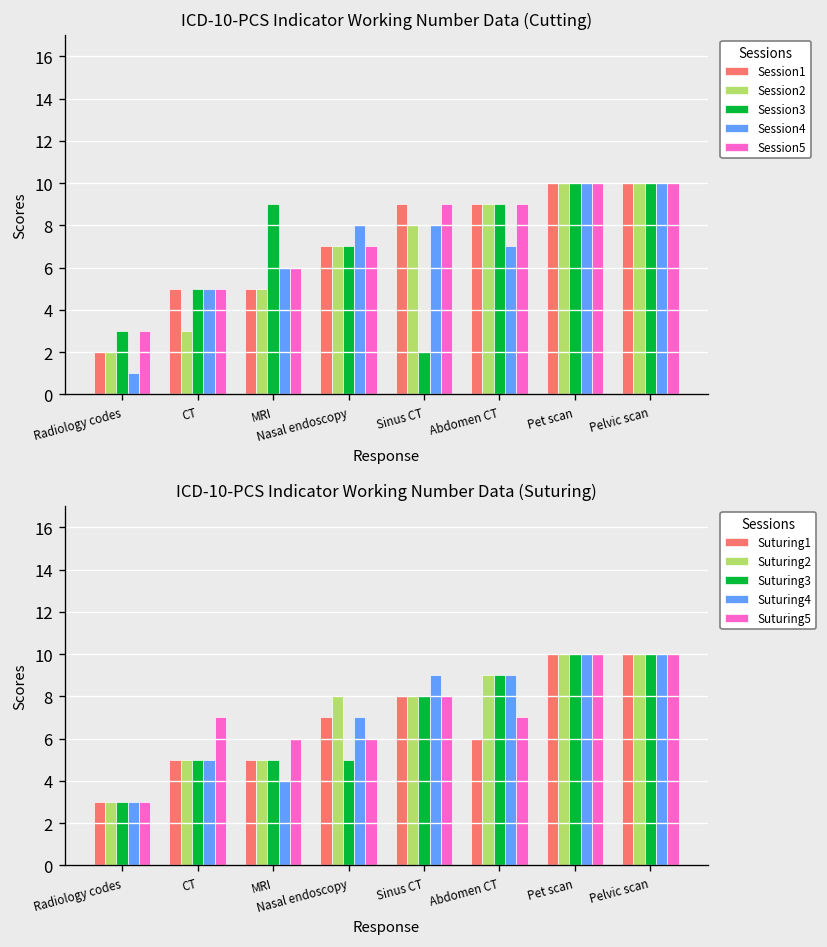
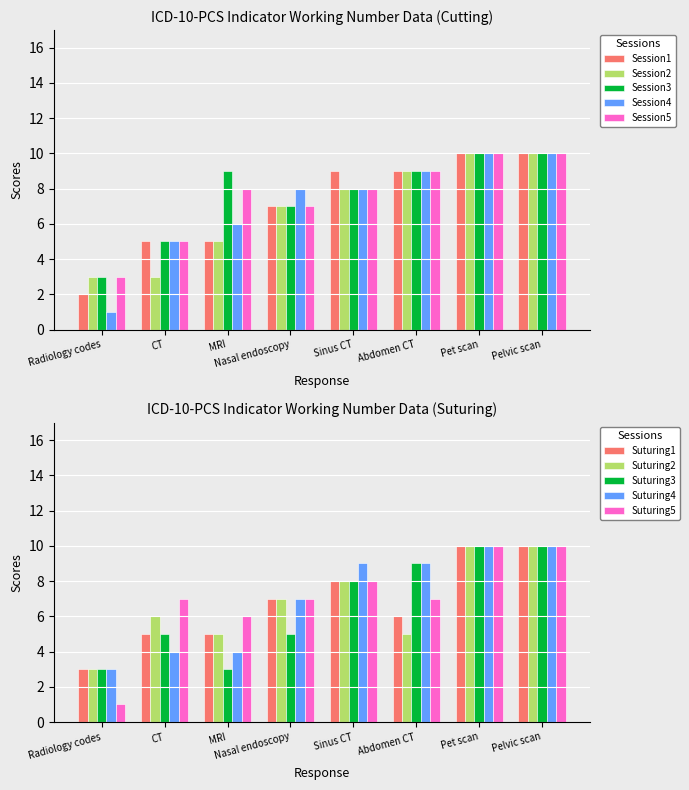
  {
    "ICD-10-PCS Indicator Working Number Data (Cutting)": {
      "Session1": {
        "Radiology codes": 2,
        "CT": 5,
        "MRI": 5,
        "Nasal endoscopy": 7,
        "Sinus CT": 9,
        "Abdomen CT": 9,
        "Pet scan": 10,
        "Pelvic scan": 10
      },
      "Session2": {
-       "Radiology codes": 2,
+       "Radiology codes": 3,
        "CT": 3,
        "MRI": 5,
        "Nasal endoscopy": 7,
        "Sinus CT": 8,
        "Abdomen CT": 9,
        "Pet scan": 10,
        "Pelvic scan": 10
      },
      "Session3": {
        "Radiology codes": 3,
        "CT": 5,
        "MRI": 9,
        "Nasal endoscopy": 7,
-       "Sinus CT": 2,
+       "Sinus CT": 8,
        "Abdomen CT": 9,
        "Pet scan": 10,
        "Pelvic scan": 10
      },
      "Session4": {
        "Radiology codes": 1,
        "CT": 5,
        "MRI": 6,
        "Nasal endoscopy": 8,
        "Sinus CT": 8,
-       "Abdomen CT": 7,
+       "Abdomen CT": 9,
        "Pet scan": 10,
        "Pelvic scan": 10
      },
      "Session5": {
        "Radiology codes": 3,
        "CT": 5,
-       "MRI": 6,
+       "MRI": 8,
        "Nasal endoscopy": 7,
-       "Sinus CT": 9,
+       "Sinus CT": 8,
        "Abdomen CT": 9,
        "Pet scan": 10,
        "Pelvic scan": 10
      }
    },
    "ICD-10-PCS Indicator Working Number Data (Suturing)": {
      "Suturing1": {
        "Radiology codes": 3,
        "CT": 5,
        "MRI": 5,
        "Nasal endoscopy": 7,
        "Sinus CT": 8,
        "Abdomen CT": 6,
        "Pet scan": 10,
        "Pelvic scan": 10
      },
      "Suturing2": {
        "Radiology codes": 3,
-       "CT": 5,
+       "CT": 6,
        "MRI": 5,
-       "Nasal endoscopy": 8,
+       "Nasal endoscopy": 7,
        "Sinus CT": 8,
-       "Abdomen CT": 9,
+       "Abdomen CT": 5,
        "Pet scan": 10,
        "Pelvic scan": 10
      },
      "Suturing3": {
        "Radiology codes": 3,
        "CT": 5,
-       "MRI": 5,
+       "MRI": 3,
        "Nasal endoscopy": 5,
        "Sinus CT": 8,
        "Abdomen CT": 9,
        "Pet scan": 10,
        "Pelvic scan": 10
      },
      "Suturing4": {
        "Radiology codes": 3,
-       "CT": 5,
+       "CT": 4,
        "MRI": 4,
        "Nasal endoscopy": 7,
        "Sinus CT": 9,
        "Abdomen CT": 9,
        "Pet scan": 10,
        "Pelvic scan": 10
      },
      "Suturing5": {
-       "Radiology codes": 3,
+       "Radiology codes": 1,
        "CT": 7,
        "MRI": 6,
-       "Nasal endoscopy": 6,
+       "Nasal endoscopy": 7,
        "Sinus CT": 8,
        "Abdomen CT": 7,
        "Pet scan": 10,
        "Pelvic scan": 10
      }
    }
  }
